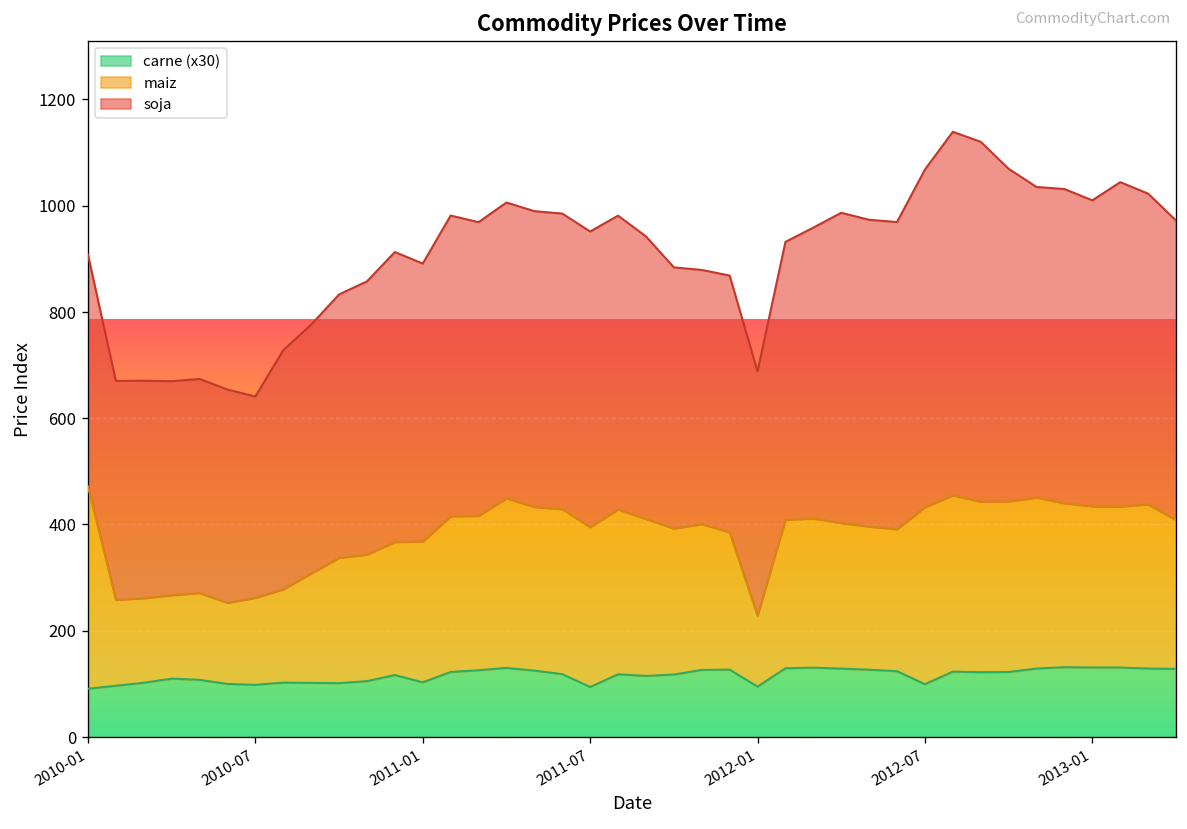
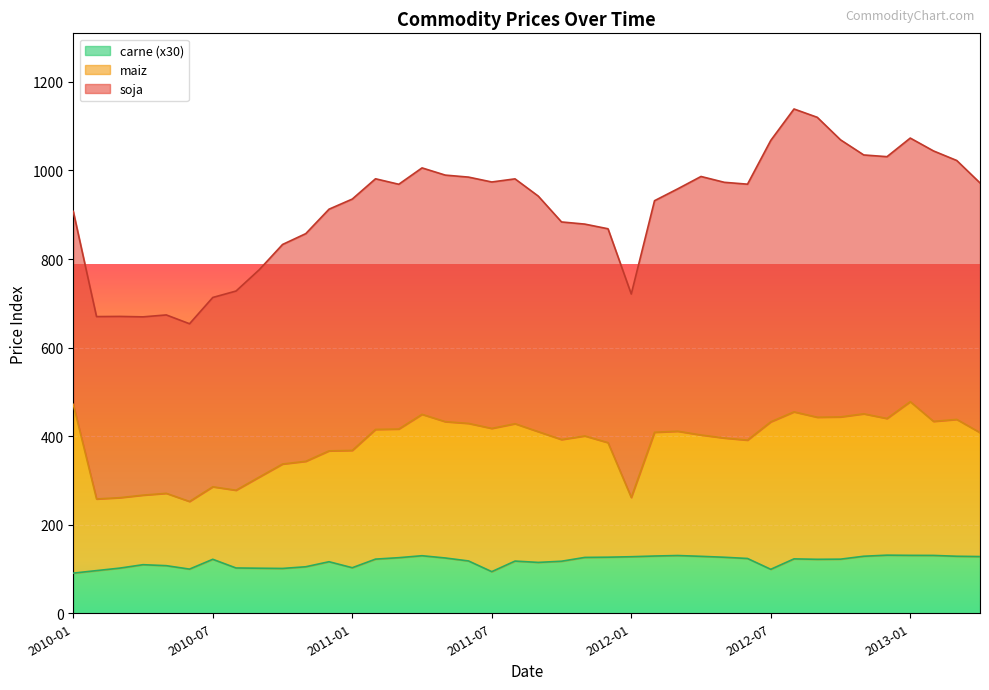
  {
    "carne (x30)": {
      "2010-01": 90,
-     "2010-07": 100,
+     "2010-07": 120,
      "2011-01": 100,
      "2011-07": 90,
-     "2012-01": 90,
+     "2012-01": 130,
      "2012-07": 100,
      "2013-01": 130
    },
    "maiz": {
      "2010-01": 380,
      "2010-07": 160,
      "2011-01": 260,
-     "2011-07": 300,
+     "2011-07": 320,
      "2012-01": 130,
      "2012-07": 330,
-     "2013-01": 300
+     "2013-01": 350
    },
    "soja": {
      "2010-01": 440,
-     "2010-07": 380,
-     "2011-01": 520,
+     "2010-07": 430,
+     "2011-01": 570,
      "2011-07": 560,
      "2012-01": 460,
      "2012-07": 640,
-     "2013-01": 580
+     "2013-01": 600
    }
  }
